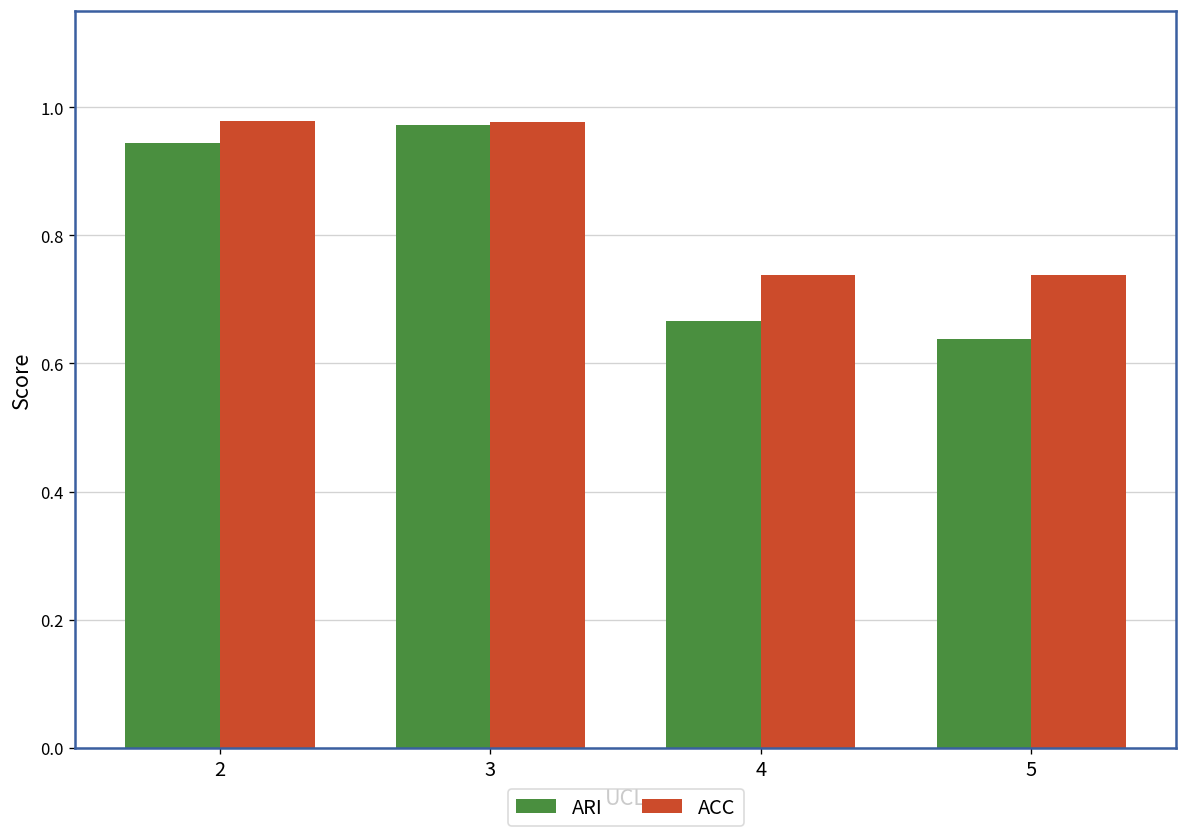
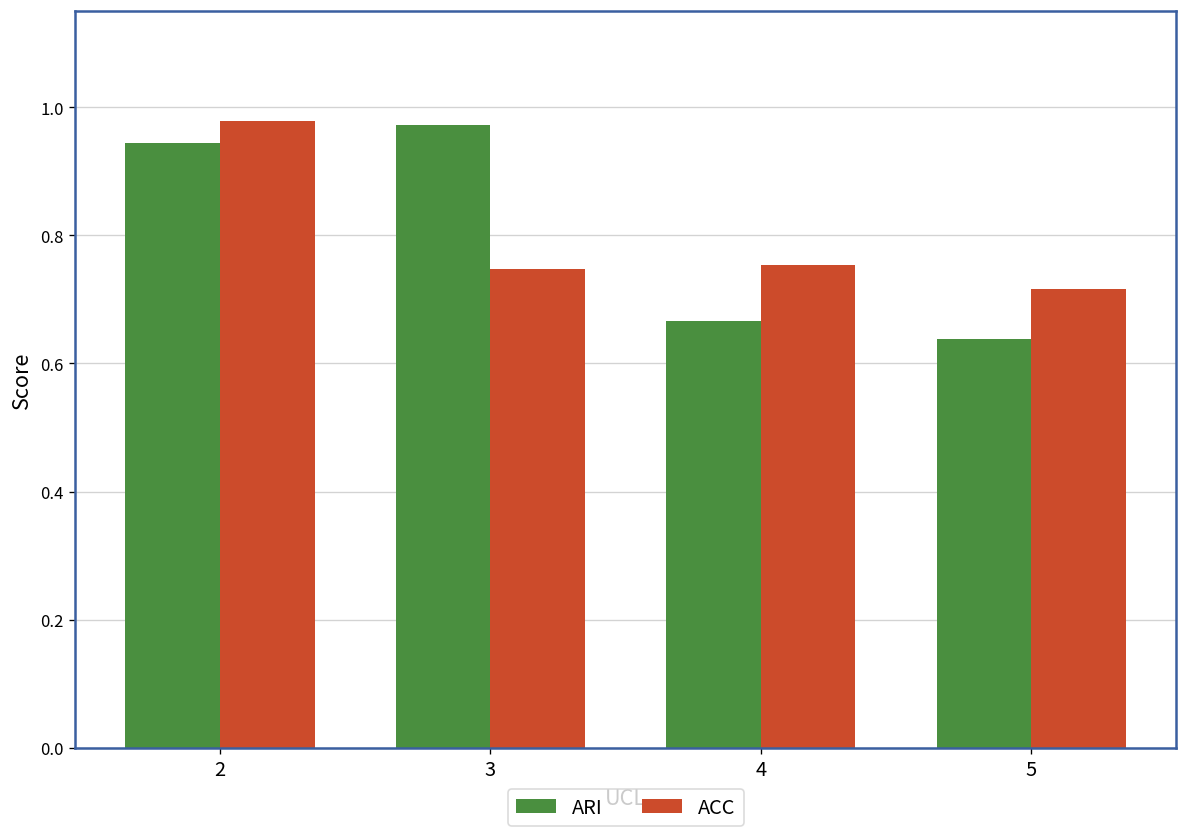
  {
    "ARI": {
      "2": 0.94,
      "3": 0.97,
      "4": 0.67,
      "5": 0.64
    },
    "ACC": {
      "2": 0.98,
-     "3": 0.98,
-     "4": 0.74,
-     "5": 0.74
+     "3": 0.75,
+     "4": 0.75,
+     "5": 0.72
    }
  }
